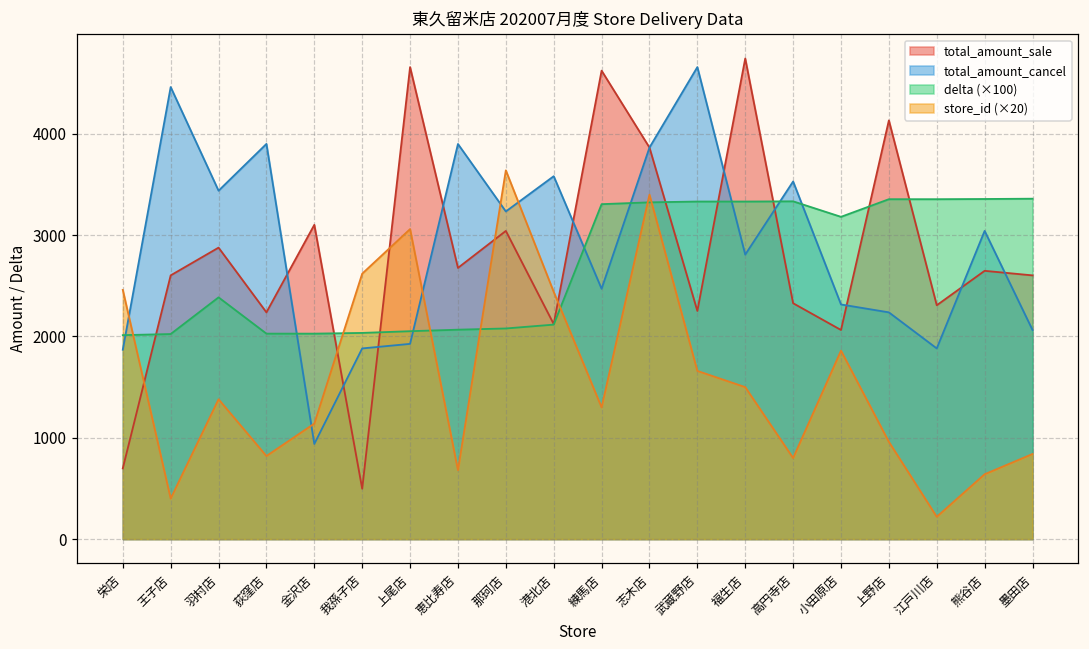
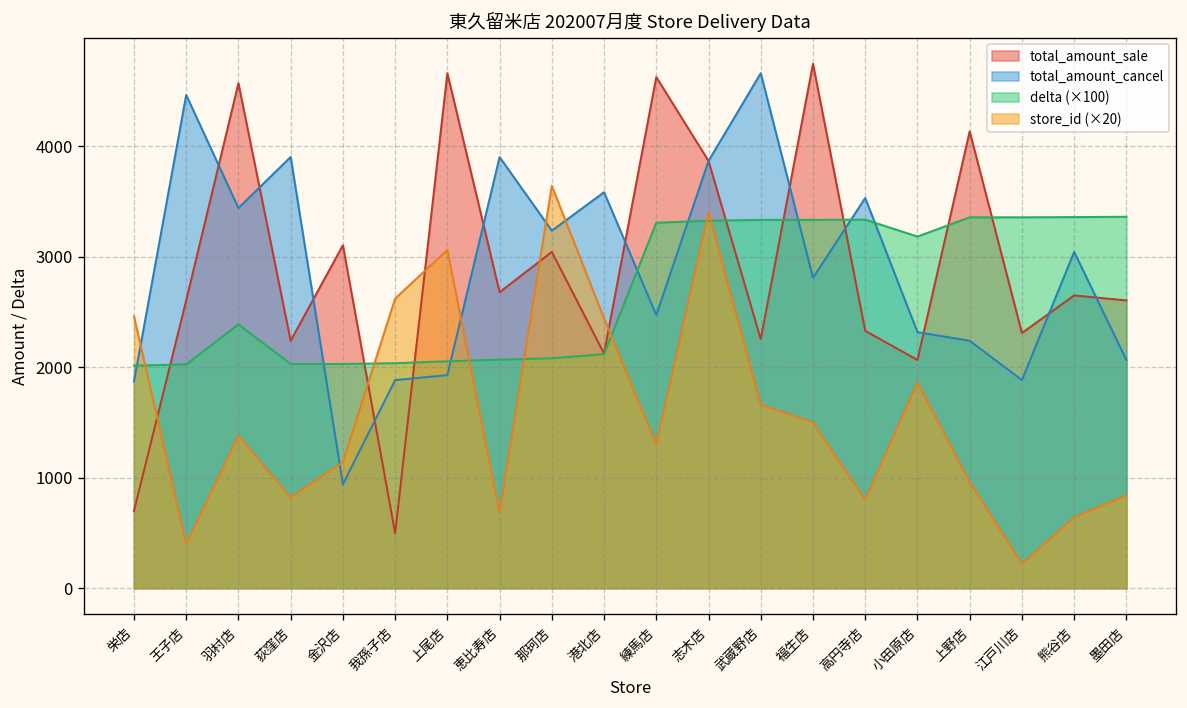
  {
    "total_amount_sale": {
      "栄店": 700,
      "王子店": 2600,
-     "羽村店": 2900,
+     "羽村店": 4600,
      "荻窪店": 2200,
      "金沢店": 3100,
      "我孫子店": 500,
      "上尾店": 4700,
      "恵比寿店": 2700,
      "那珂店": 3000,
      "練馬店": 4600,
      "武蔵野店": 2300,
      "福生店": 4700,
      "高円寺店": 2300,
      "小田原店": 2100,
      "上野店": 4100,
      "江戸川店": 2300,
      "熊谷店": 2600,
      "墨田店": 2600
    },
    "total_amount_cancel": {
      "栄店": 1900,
      "王子店": 4500,
      "羽村店": 3400,
      "荻窪店": 3900,
      "金沢店": 900,
      "我孫子店": 1900,
      "上尾店": 1900,
      "恵比寿店": 3900,
      "那珂店": 3200,
      "港北店": 3600,
      "練馬店": 2500,
      "武蔵野店": 4700,
      "福生店": 2800,
      "高円寺店": 3500,
      "小田原店": 2300,
      "上野店": 2200,
      "江戸川店": 1900,
      "熊谷店": 3000,
      "墨田店": 2100
    },
    "delta (×100)": {
      "栄店": 2000,
      "王子店": 2000,
      "羽村店": 2400,
      "荻窪店": 2000,
      "金沢店": 2000,
      "我孫子店": 2000,
      "上尾店": 2100,
      "恵比寿店": 2100,
      "那珂店": 2100,
      "練馬店": 3300,
      "志木店": 3300,
      "武蔵野店": 3300,
      "福生店": 3300,
      "高円寺店": 3300,
      "小田原店": 3200,
      "上野店": 3400,
      "江戸川店": 3400,
      "熊谷店": 3400,
      "墨田店": 3400
    },
    "store_id (×20)": {
      "栄店": 2500,
      "王子店": 400,
      "羽村店": 1400,
      "荻窪店": 800,
      "金沢店": 1100,
      "我孫子店": 2600,
      "上尾店": 3100,
      "恵比寿店": 700,
      "那珂店": 3600,
      "港北店": 2400,
      "練馬店": 1300,
      "志木店": 3400,
      "武蔵野店": 1700,
      "福生店": 1500,
      "高円寺店": 800,
      "小田原店": 1900,
      "上野店": 1000,
      "江戸川店": 200,
      "熊谷店": 600,
      "墨田店": 800
    }
  }
